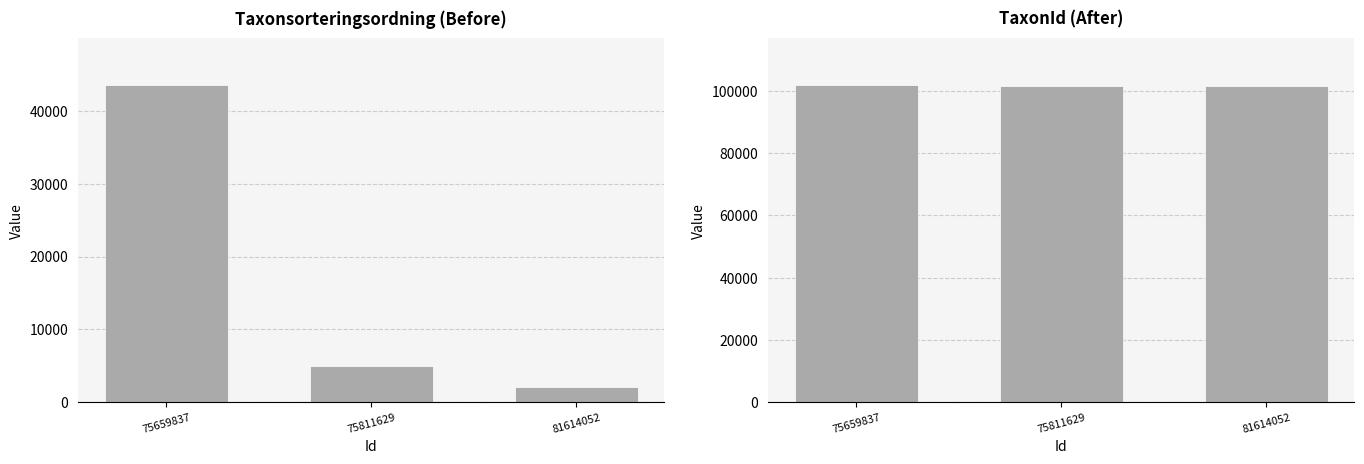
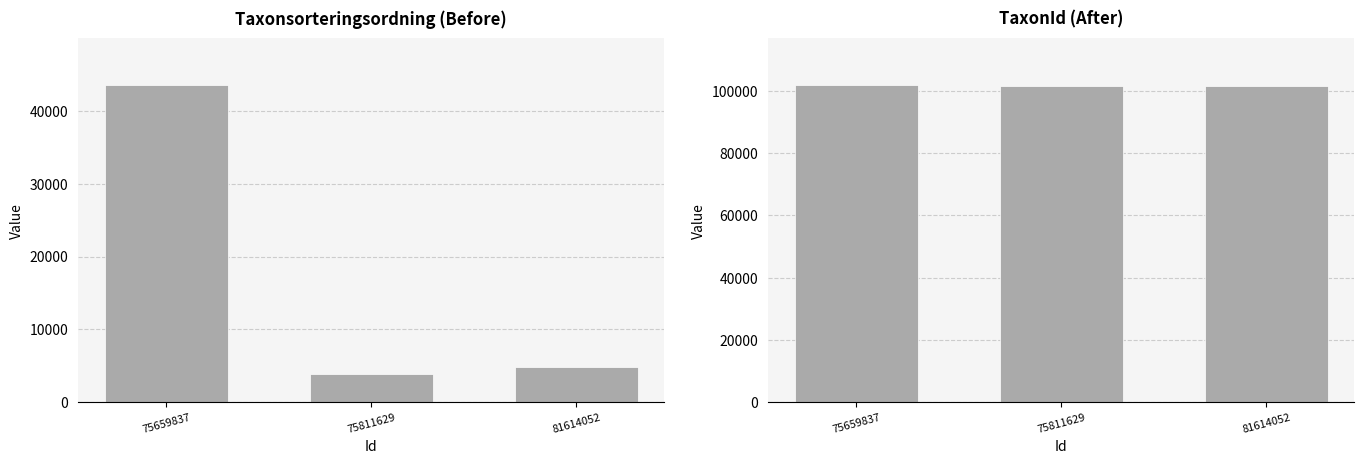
  {
    "Taxonsorteringsordning (Before)": {
      "75659837": 43000,
-     "75811629": 5000,
-     "81614052": 2000
+     "75811629": 4000,
+     "81614052": 5000
    },
    "TaxonId (After)": {
      "75659837": 102000,
      "75811629": 102000,
      "81614052": 102000
    }
  }
